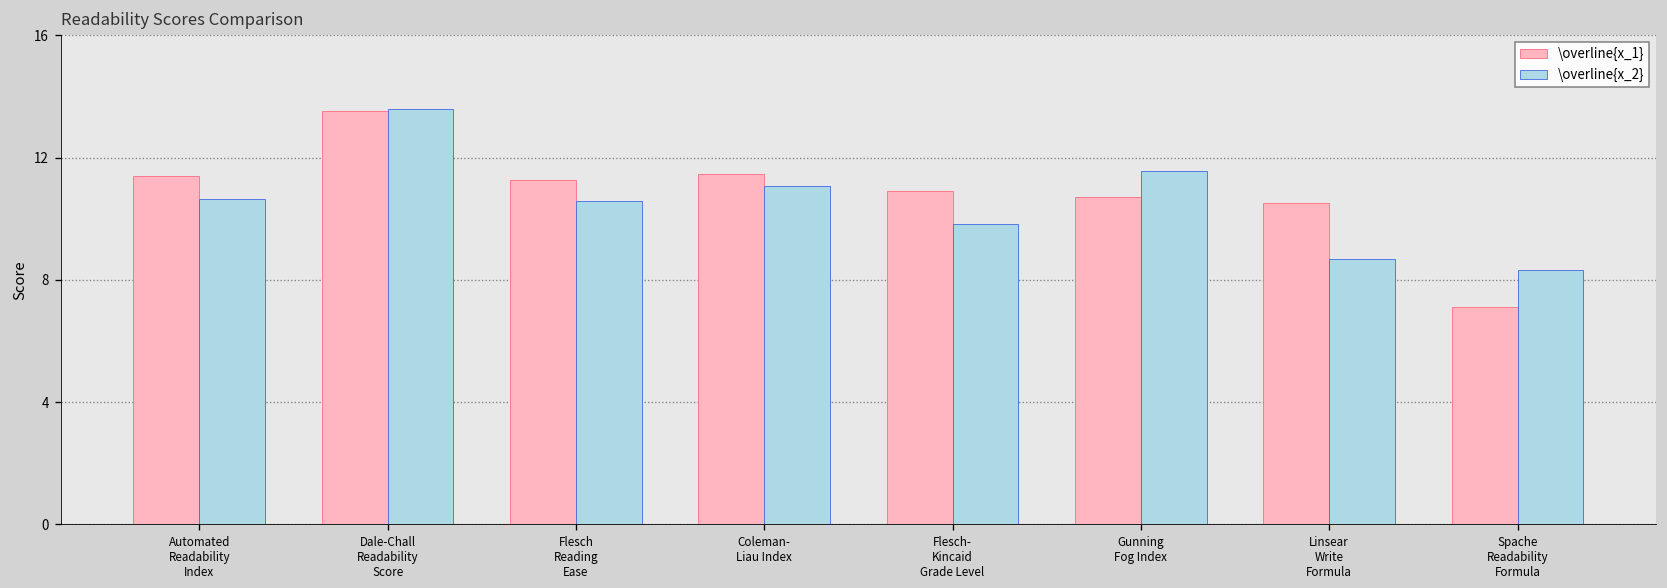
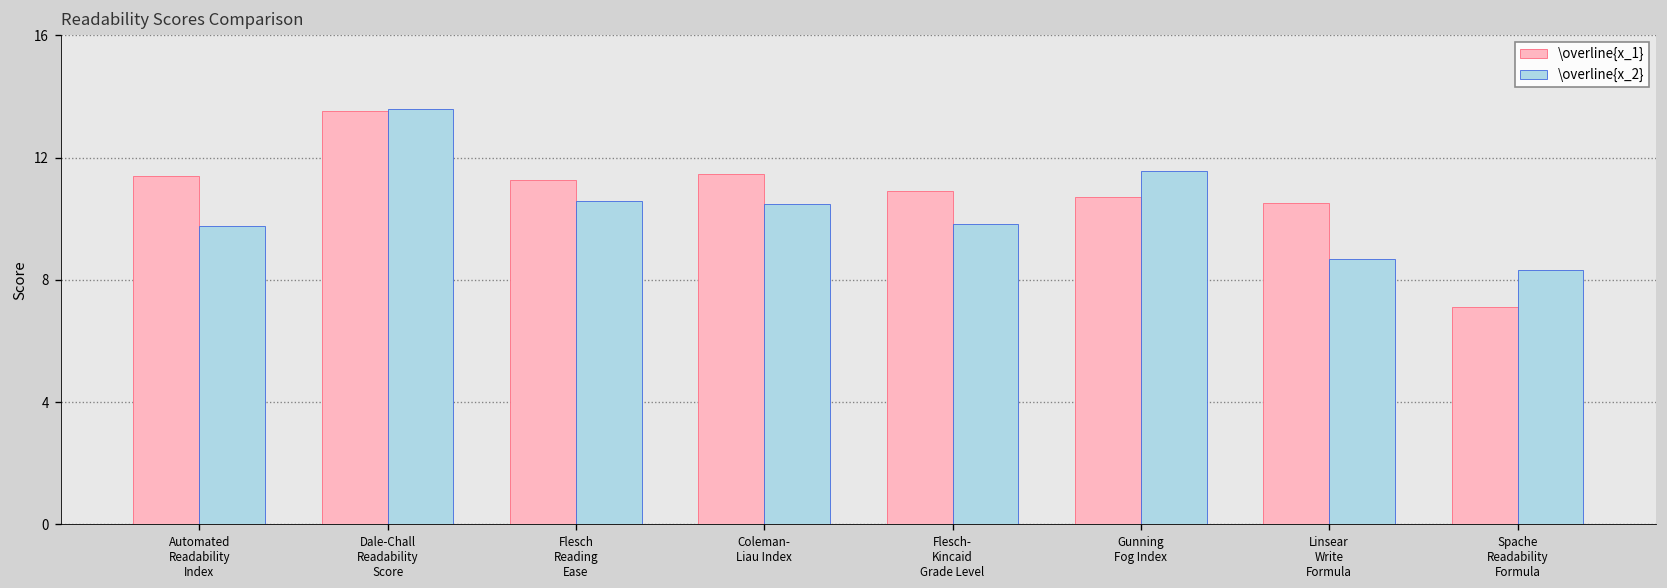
  {
    "\\overline{x_1}": {
      "Automated Readability Index": 11.4,
      "Dale-Chall Readability Score": 13.5,
      "Flesch Reading Ease": 11.3,
      "Coleman- Liau Index": 11.5,
      "Flesch- Kincaid Grade Level": 10.9,
      "Gunning Fog Index": 10.7,
      "Linsear Write Formula": 10.5,
      "Spache Readability Formula": 7.1
    },
    "\\overline{x_2}": {
-     "Automated Readability Index": 10.7,
+     "Automated Readability Index": 9.8,
      "Dale-Chall Readability Score": 13.6,
      "Flesch Reading Ease": 10.6,
-     "Coleman- Liau Index": 11.1,
+     "Coleman- Liau Index": 10.5,
      "Flesch- Kincaid Grade Level": 9.8,
      "Gunning Fog Index": 11.6,
      "Linsear Write Formula": 8.7,
      "Spache Readability Formula": 8.3
    }
  }
